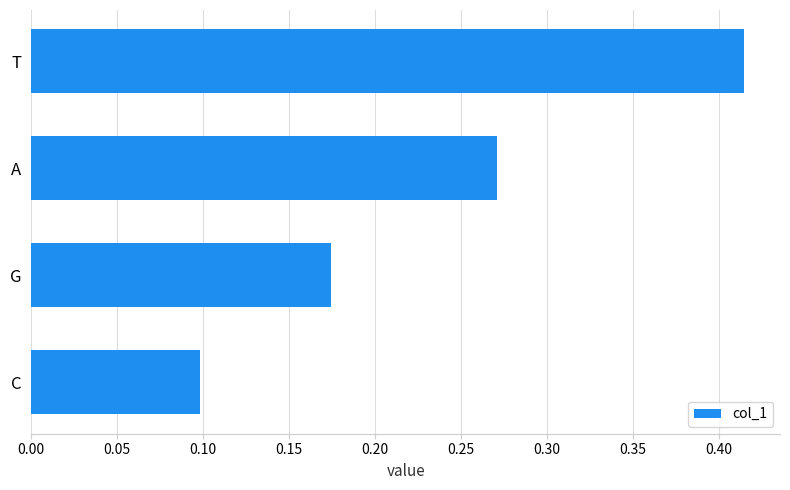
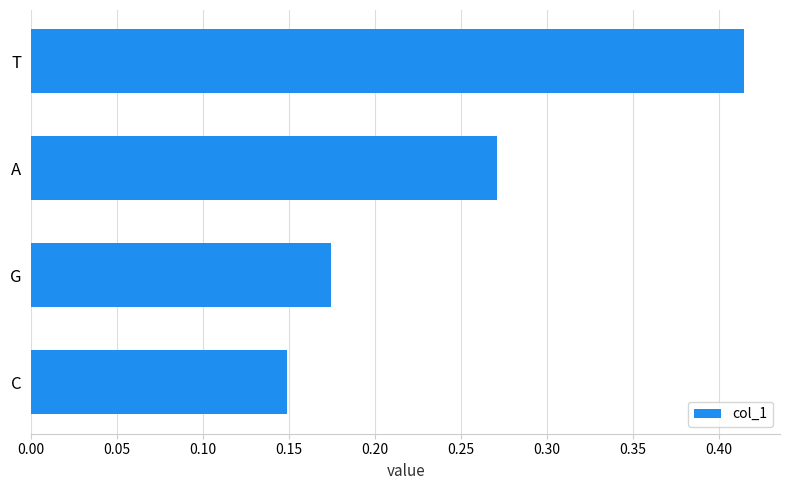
  {
    "T": 0.415,
    "A": 0.271,
    "G": 0.174,
-   "C": 0.098
+   "C": 0.149
  }
